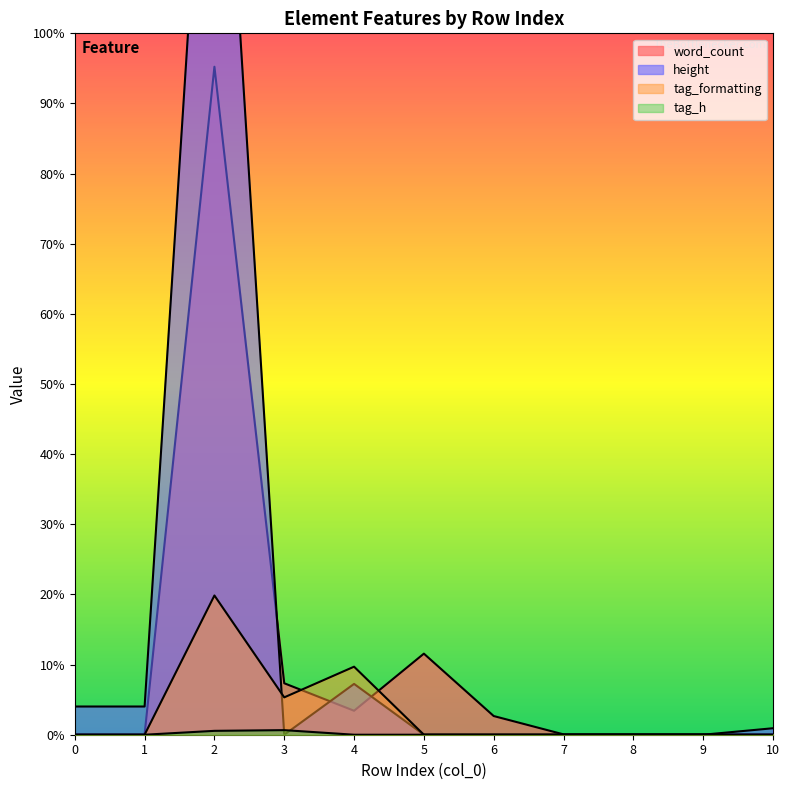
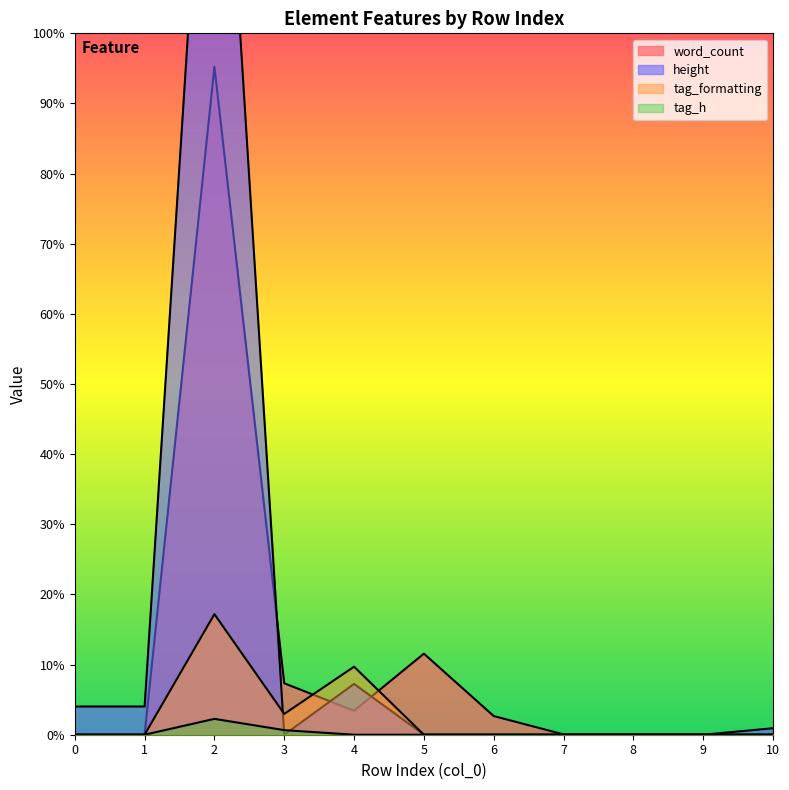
  {
    "word_count": {
      "2": "95%",
      "3": "7%",
      "4": "3%",
      "5": "12%",
      "6": "3%"
    },
    "height": {
      "0": "4%",
      "1": "4%",
      "3": "0%",
      "4": "7%",
      "10": "1%"
    },
    "tag_formatting": {
-     "2": "20%",
-     "3": "5%",
+     "2": "17%",
+     "3": "3%",
      "4": "10%"
    },
    "tag_h": {
-     "2": "1%",
+     "2": "2%",
      "3": "1%",
      "4": "0%"
    }
  }
